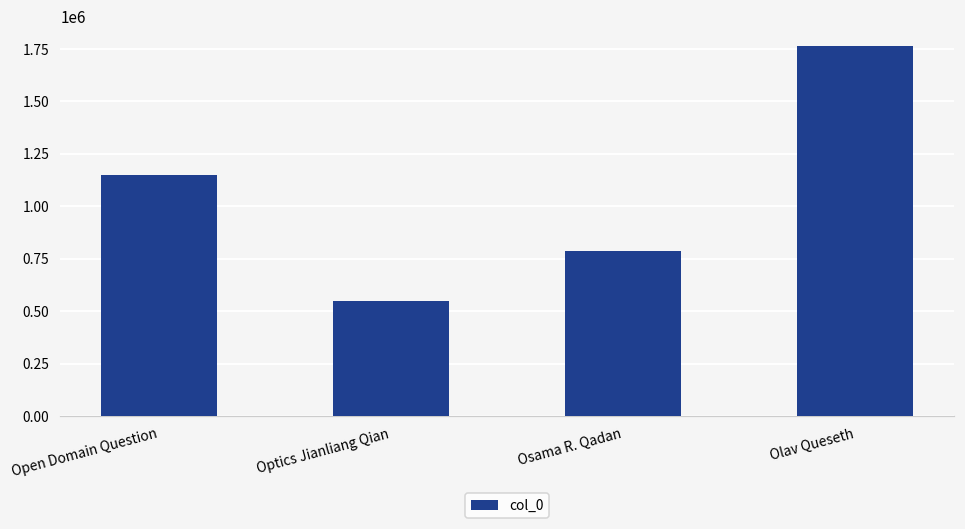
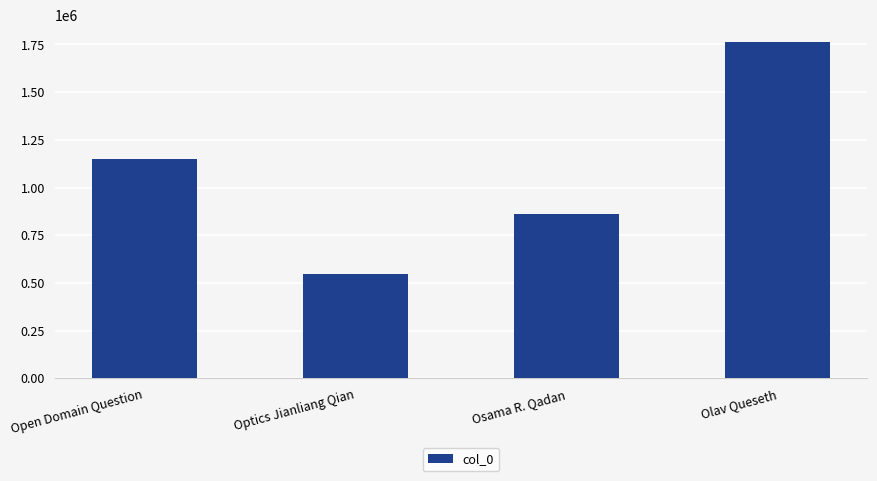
  {
    "Open Domain Question": 1150000,
    "Optics Jianliang Qian": 550000,
-   "Osama R. Qadan": 790000,
+   "Osama R. Qadan": 860000,
    "Olav Queseth": 1760000
  }
